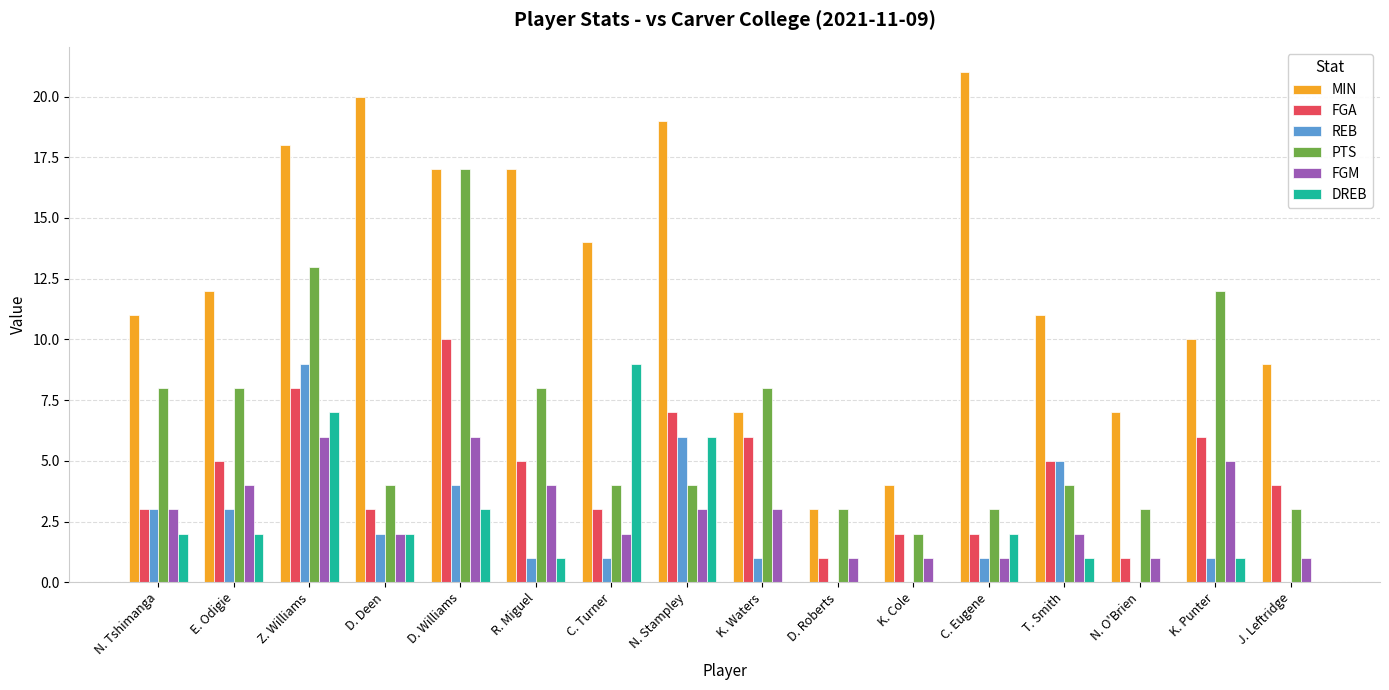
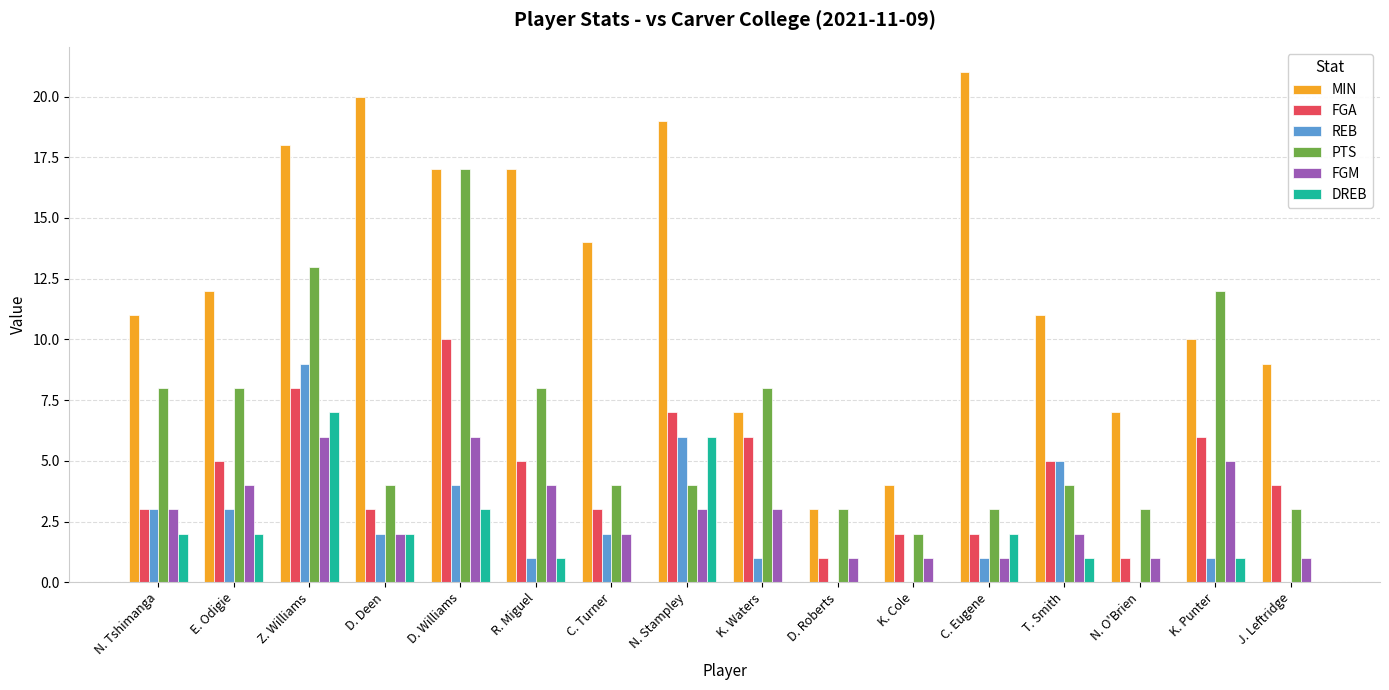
  {
    "MIN": {
      "N. Tshimanga": 11,
      "E. Odigie": 12,
      "Z. Williams": 18,
      "D. Deen": 20,
      "D. Williams": 17,
      "R. Miguel": 17,
      "C. Turner": 14,
      "N. Stampley": 19,
      "K. Waters": 7,
      "D. Roberts": 3,
      "K. Cole": 4,
      "C. Eugene": 21,
      "T. Smith": 11,
      "N. O'Brien": 7,
      "K. Punter": 10,
      "J. Leftridge": 9
    },
    "FGA": {
      "N. Tshimanga": 3,
      "E. Odigie": 5,
      "Z. Williams": 8,
      "D. Deen": 3,
      "D. Williams": 10,
      "R. Miguel": 5,
      "C. Turner": 3,
      "N. Stampley": 7,
      "K. Waters": 6,
      "D. Roberts": 1,
      "K. Cole": 2,
      "C. Eugene": 2,
      "T. Smith": 5,
      "N. O'Brien": 1,
      "K. Punter": 6,
      "J. Leftridge": 4
    },
    "REB": {
      "N. Tshimanga": 3,
      "E. Odigie": 3,
      "Z. Williams": 9,
      "D. Deen": 2,
      "D. Williams": 4,
      "R. Miguel": 1,
-     "C. Turner": 1,
+     "C. Turner": 2,
      "N. Stampley": 6,
      "K. Waters": 1,
      "D. Roberts": 0,
      "K. Cole": 0,
      "C. Eugene": 1,
      "T. Smith": 5,
      "N. O'Brien": 0,
      "K. Punter": 1,
      "J. Leftridge": 0
    },
    "PTS": {
      "N. Tshimanga": 8,
      "E. Odigie": 8,
      "Z. Williams": 13,
      "D. Deen": 4,
      "D. Williams": 17,
      "R. Miguel": 8,
      "C. Turner": 4,
      "N. Stampley": 4,
      "K. Waters": 8,
      "D. Roberts": 3,
      "K. Cole": 2,
      "C. Eugene": 3,
      "T. Smith": 4,
      "N. O'Brien": 3,
      "K. Punter": 12,
      "J. Leftridge": 3
    },
    "FGM": {
      "N. Tshimanga": 3,
      "E. Odigie": 4,
      "Z. Williams": 6,
      "D. Deen": 2,
      "D. Williams": 6,
      "R. Miguel": 4,
      "C. Turner": 2,
      "N. Stampley": 3,
      "K. Waters": 3,
      "D. Roberts": 1,
      "K. Cole": 1,
      "C. Eugene": 1,
      "T. Smith": 2,
      "N. O'Brien": 1,
      "K. Punter": 5,
      "J. Leftridge": 1
    },
    "DREB": {
      "N. Tshimanga": 2,
      "E. Odigie": 2,
      "Z. Williams": 7,
      "D. Deen": 2,
      "D. Williams": 3,
      "R. Miguel": 1,
-     "C. Turner": 9,
+     "C. Turner": 0,
      "N. Stampley": 6,
      "K. Waters": 0,
      "D. Roberts": 0,
      "K. Cole": 0,
      "C. Eugene": 2,
      "T. Smith": 1,
      "N. O'Brien": 0,
      "K. Punter": 1,
      "J. Leftridge": 0
    }
  }
